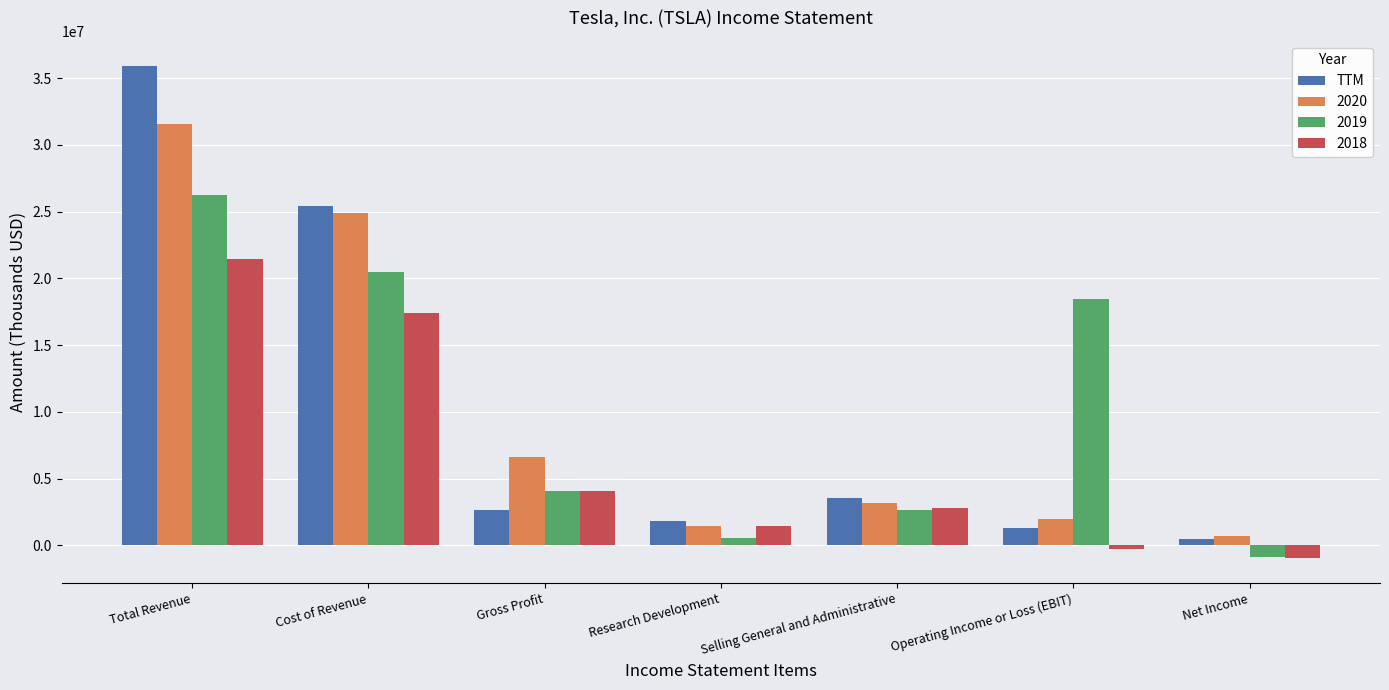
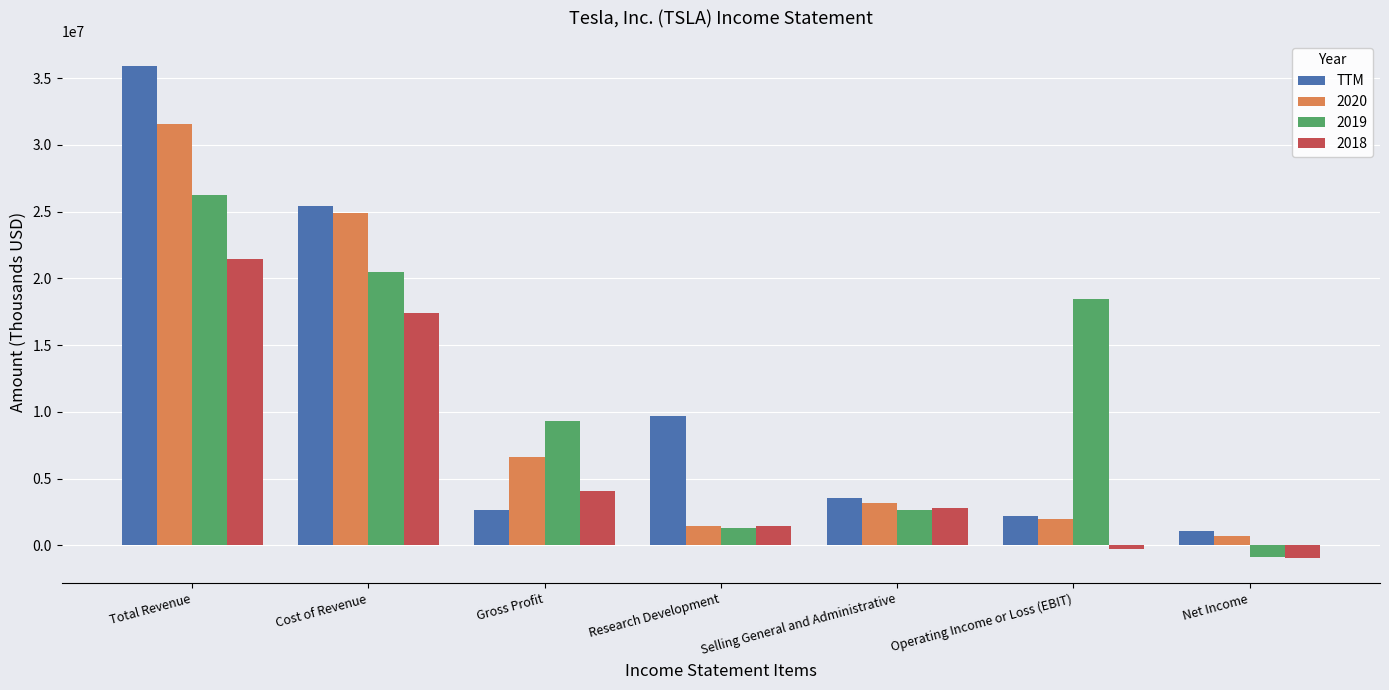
  {
    "TTM": {
      "Total Revenue": 35900000,
      "Cost of Revenue": 25400000,
      "Gross Profit": 2600000,
-     "Research Development": 1800000,
+     "Research Development": 9700000,
      "Selling General and Administrative": 3600000,
-     "Operating Income or Loss (EBIT)": 1300000,
-     "Net Income": 500000
+     "Operating Income or Loss (EBIT)": 2200000,
+     "Net Income": 1100000
    },
    "2019": {
      "Total Revenue": 26300000,
      "Cost of Revenue": 20500000,
-     "Gross Profit": 4100000,
-     "Research Development": 600000,
+     "Gross Profit": 9300000,
+     "Research Development": 1300000,
      "Selling General and Administrative": 2600000,
      "Operating Income or Loss (EBIT)": 18400000,
      "Net Income": -900000
    }
  }
